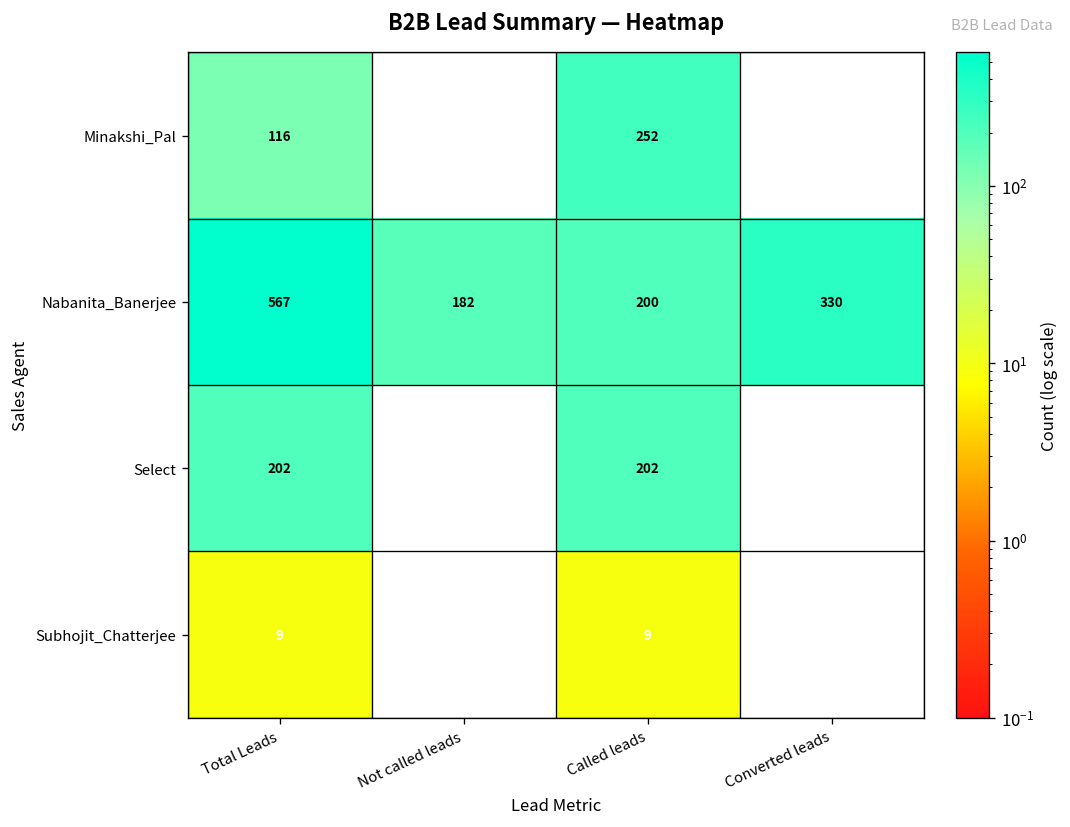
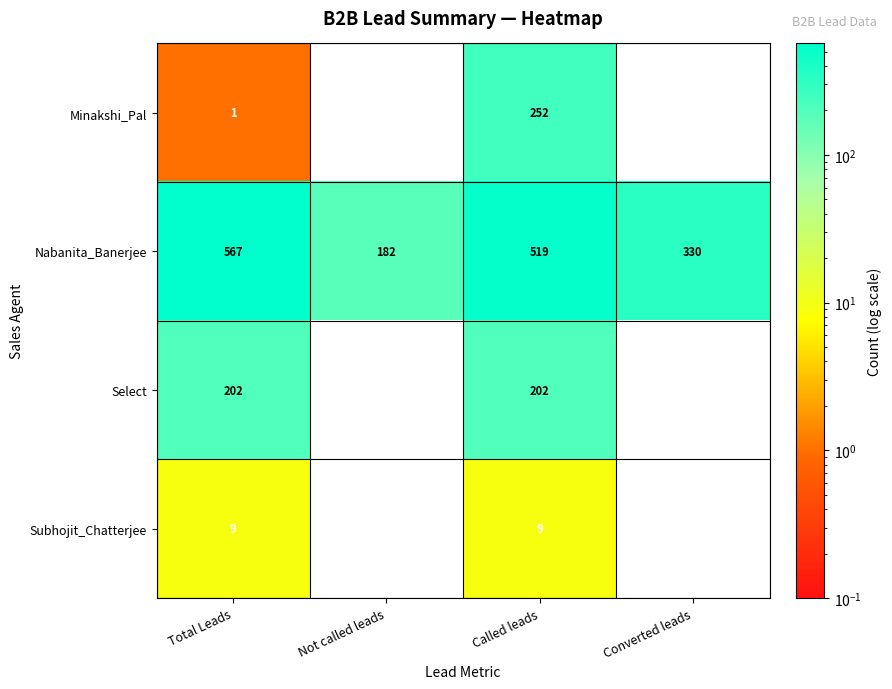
  {
    "Minakshi_Pal": {
-     "Total Leads": 116,
+     "Total Leads": 1,
      "Called leads": 252
    },
    "Nabanita_Banerjee": {
      "Total Leads": 567,
      "Not called leads": 182,
-     "Called leads": 200,
+     "Called leads": 519,
      "Converted leads": 330
    },
    "Select": {
      "Total Leads": 202,
      "Called leads": 202
    },
    "Subhojit_Chatterjee": {
      "Total Leads": 9,
      "Called leads": 9
    }
  }
